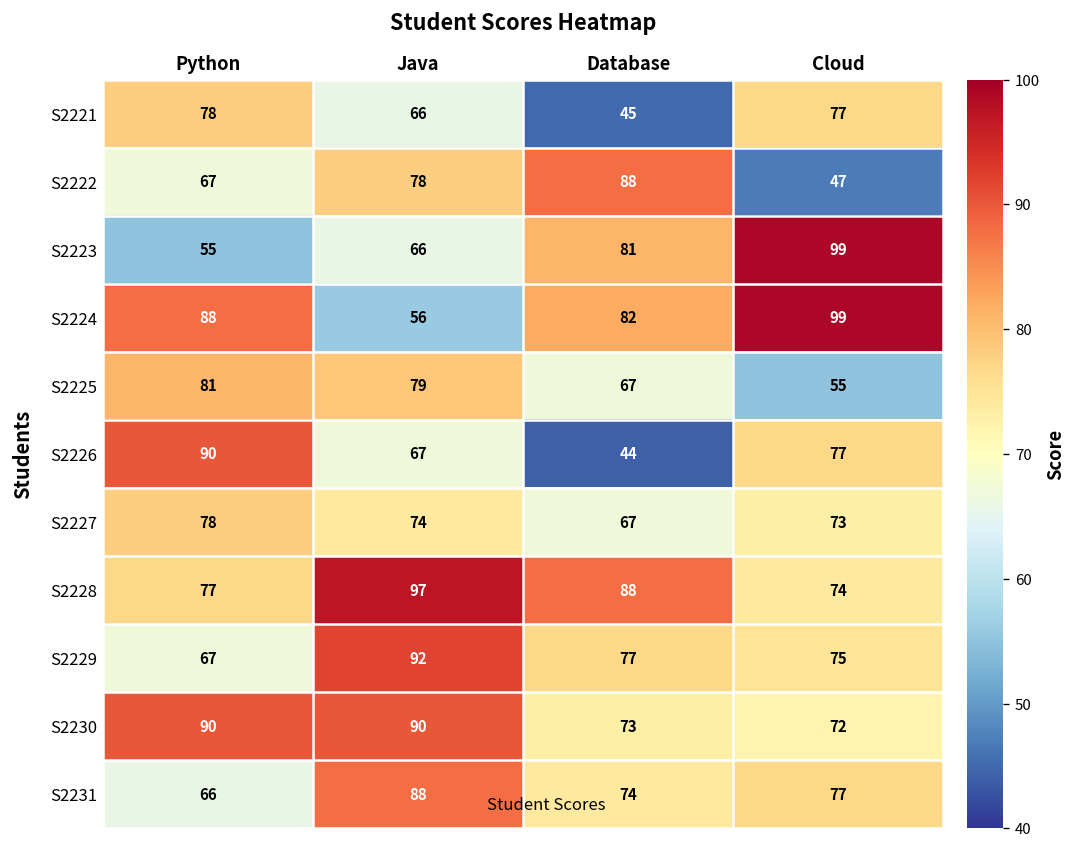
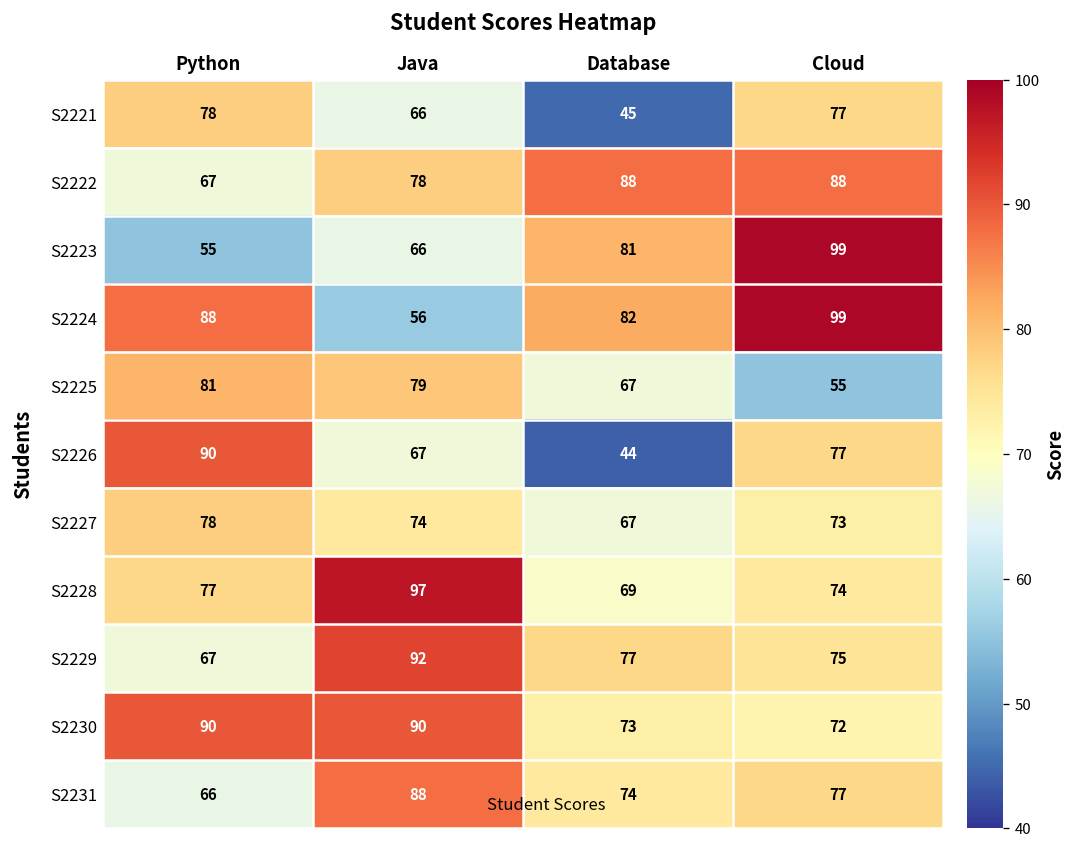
  {
    "S2221": {
      "Python": 78,
      "Java": 66,
      "Database": 45,
      "Cloud": 77
    },
    "S2222": {
      "Python": 67,
      "Java": 78,
      "Database": 88,
-     "Cloud": 47
+     "Cloud": 88
    },
    "S2223": {
      "Python": 55,
      "Java": 66,
      "Database": 81,
      "Cloud": 99
    },
    "S2224": {
      "Python": 88,
      "Java": 56,
      "Database": 82,
      "Cloud": 99
    },
    "S2225": {
      "Python": 81,
      "Java": 79,
      "Database": 67,
      "Cloud": 55
    },
    "S2226": {
      "Python": 90,
      "Java": 67,
      "Database": 44,
      "Cloud": 77
    },
    "S2227": {
      "Python": 78,
      "Java": 74,
      "Database": 67,
      "Cloud": 73
    },
    "S2228": {
      "Python": 77,
      "Java": 97,
-     "Database": 88,
+     "Database": 69,
      "Cloud": 74
    },
    "S2229": {
      "Python": 67,
      "Java": 92,
      "Database": 77,
      "Cloud": 75
    },
    "S2230": {
      "Python": 90,
      "Java": 90,
      "Database": 73,
      "Cloud": 72
    },
    "S2231": {
      "Python": 66,
      "Java": 88,
      "Database": 74,
      "Cloud": 77
    }
  }
